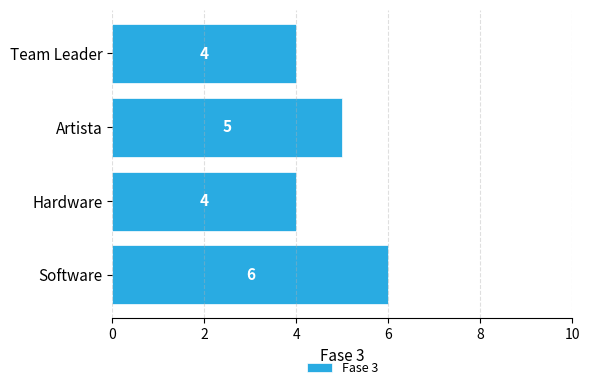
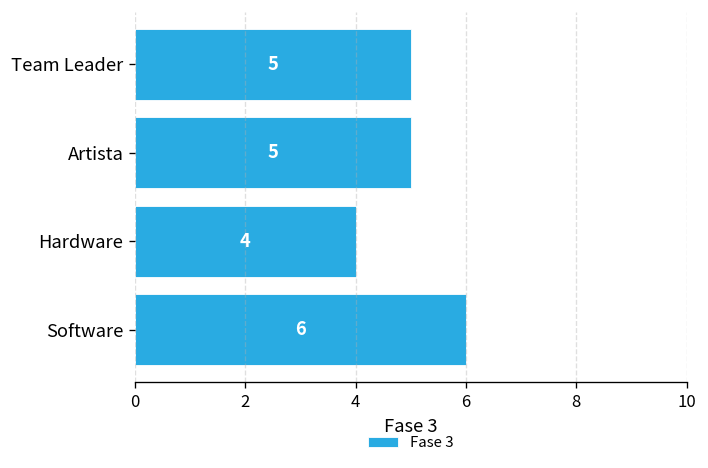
  {
-   "Team Leader": 4,
+   "Team Leader": 5,
    "Artista": 5,
    "Hardware": 4,
    "Software": 6
  }
